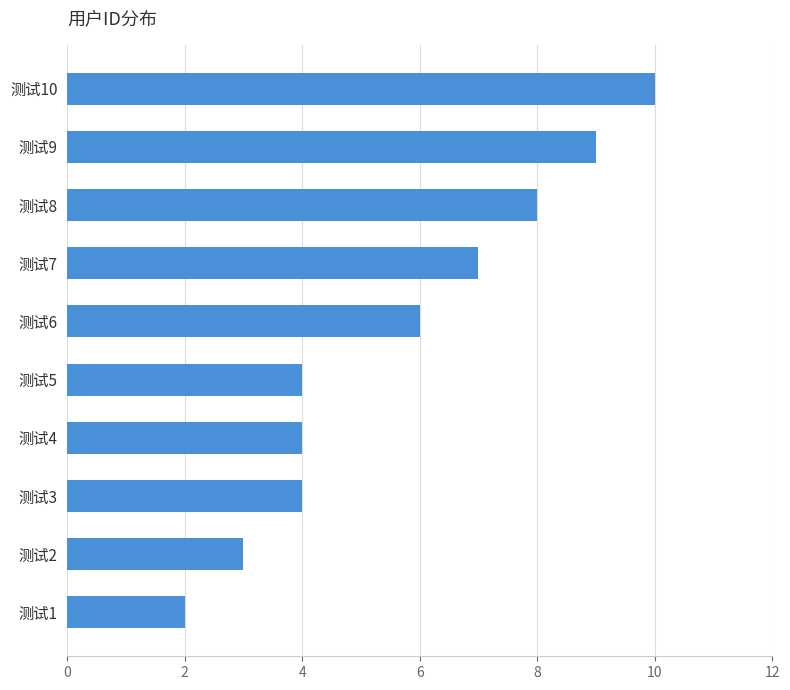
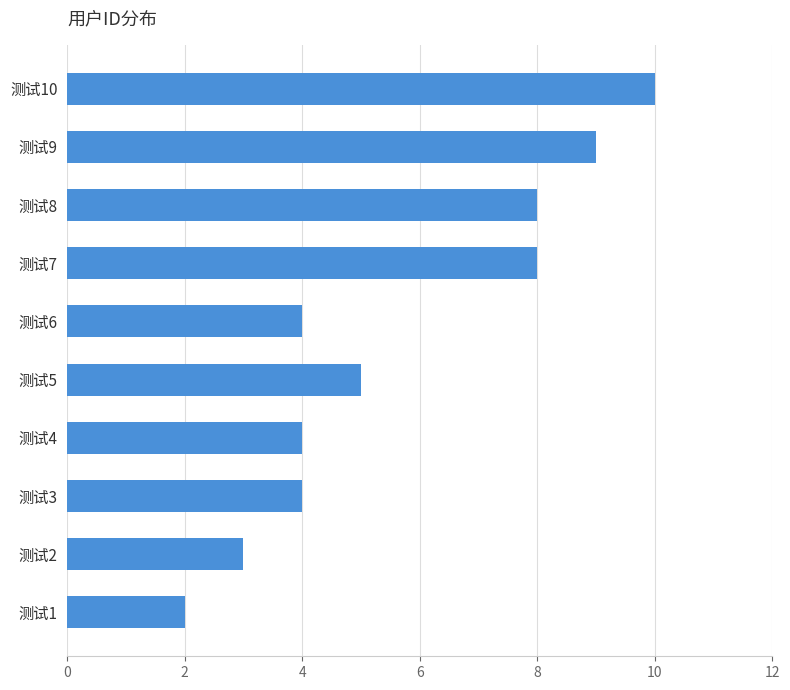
  {
    "测试10": 10,
    "测试9": 9,
    "测试8": 8,
-   "测试7": 7,
-   "测试6": 6,
-   "测试5": 4,
+   "测试7": 8,
+   "测试6": 4,
+   "测试5": 5,
    "测试4": 4,
    "测试3": 4,
    "测试2": 3,
    "测试1": 2
  }
